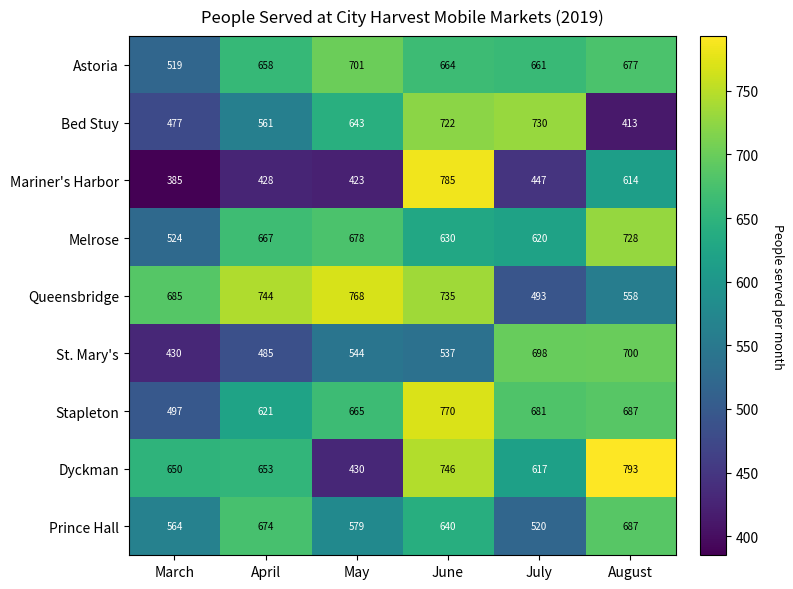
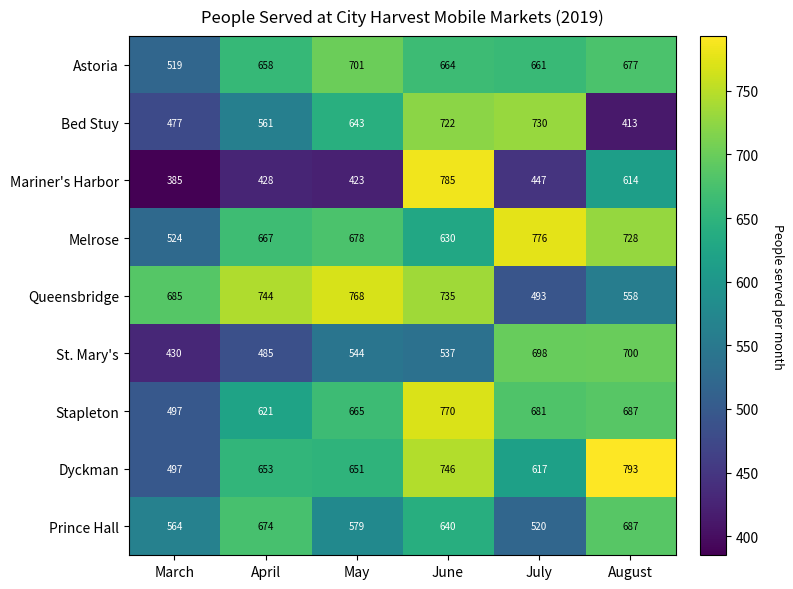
  {
    "Astoria": {
      "March": 519,
      "April": 658,
      "May": 701,
      "June": 664,
      "July": 661,
      "August": 677
    },
    "Bed Stuy": {
      "March": 477,
      "April": 561,
      "May": 643,
      "June": 722,
      "July": 730,
      "August": 413
    },
    "Mariner's Harbor": {
      "March": 385,
      "April": 428,
      "May": 423,
      "June": 785,
      "July": 447,
      "August": 614
    },
    "Melrose": {
      "March": 524,
      "April": 667,
      "May": 678,
      "June": 630,
-     "July": 620,
+     "July": 776,
      "August": 728
    },
    "Queensbridge": {
      "March": 685,
      "April": 744,
      "May": 768,
      "June": 735,
      "July": 493,
      "August": 558
    },
    "St. Mary's": {
      "March": 430,
      "April": 485,
      "May": 544,
      "June": 537,
      "July": 698,
      "August": 700
    },
    "Stapleton": {
      "March": 497,
      "April": 621,
      "May": 665,
      "June": 770,
      "July": 681,
      "August": 687
    },
    "Dyckman": {
-     "March": 650,
+     "March": 497,
      "April": 653,
-     "May": 430,
+     "May": 651,
      "June": 746,
      "July": 617,
      "August": 793
    },
    "Prince Hall": {
      "March": 564,
      "April": 674,
      "May": 579,
      "June": 640,
      "July": 520,
      "August": 687
    }
  }
